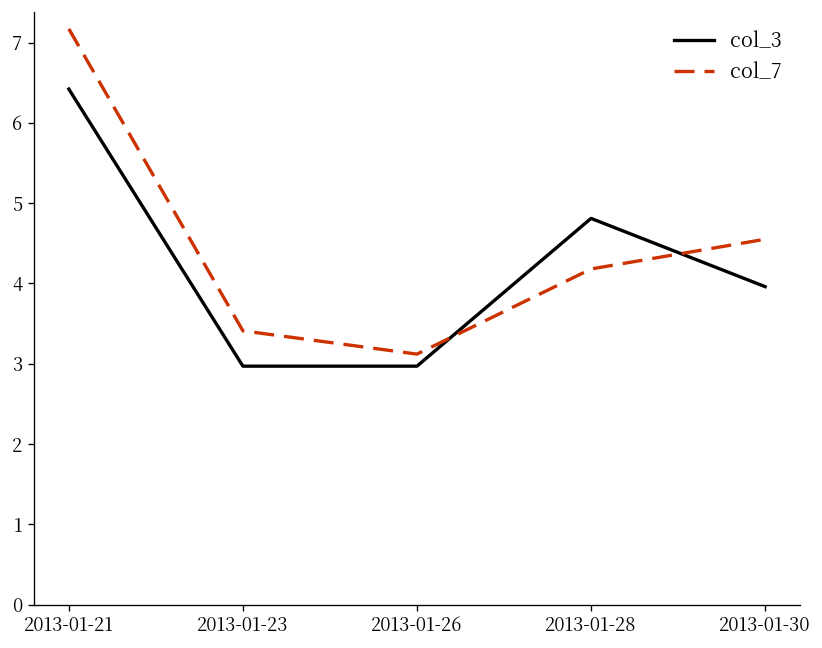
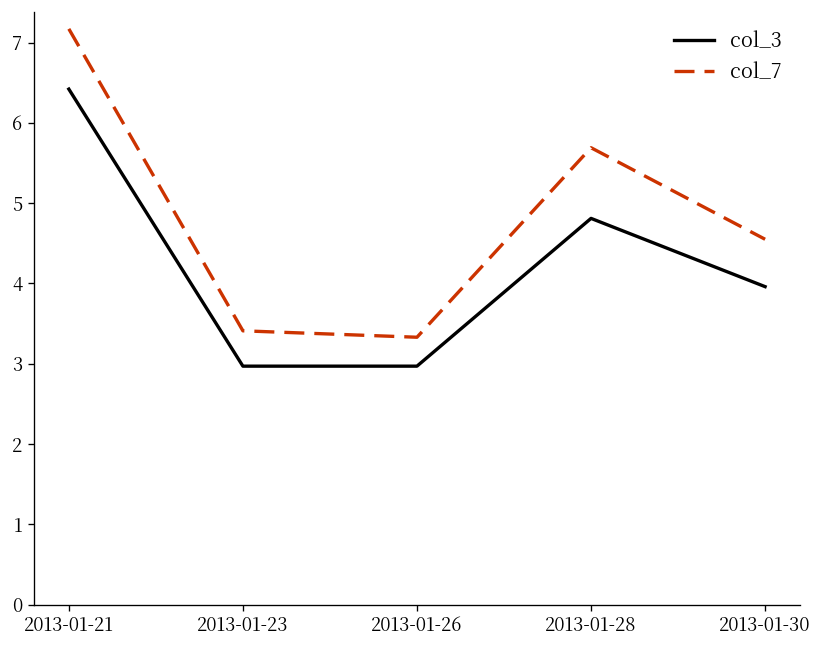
  {
    "col_3": {
      "2013-01-21": 6.4,
      "2013-01-23": 3.0,
      "2013-01-26": 3.0,
      "2013-01-28": 4.8,
      "2013-01-30": 4.0
    },
    "col_7": {
      "2013-01-21": 7.2,
      "2013-01-23": 3.4,
-     "2013-01-26": 3.1,
-     "2013-01-28": 4.2,
+     "2013-01-26": 3.3,
+     "2013-01-28": 5.7,
      "2013-01-30": 4.6
    }
  }
